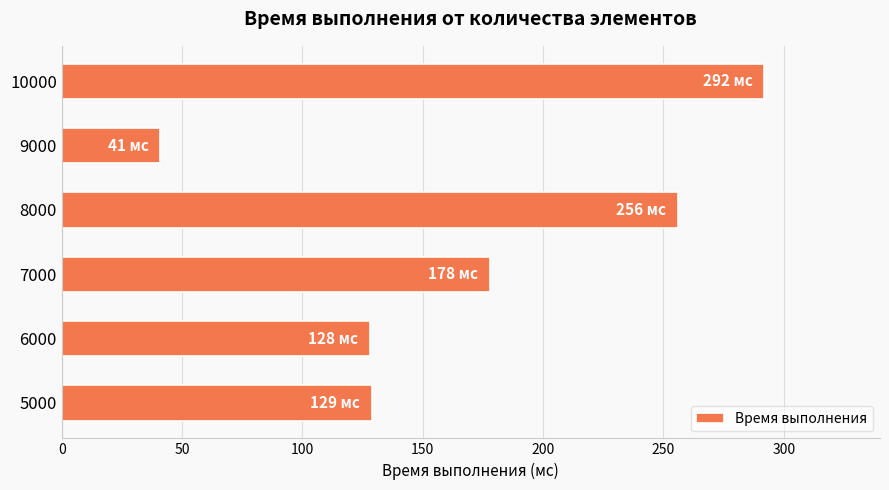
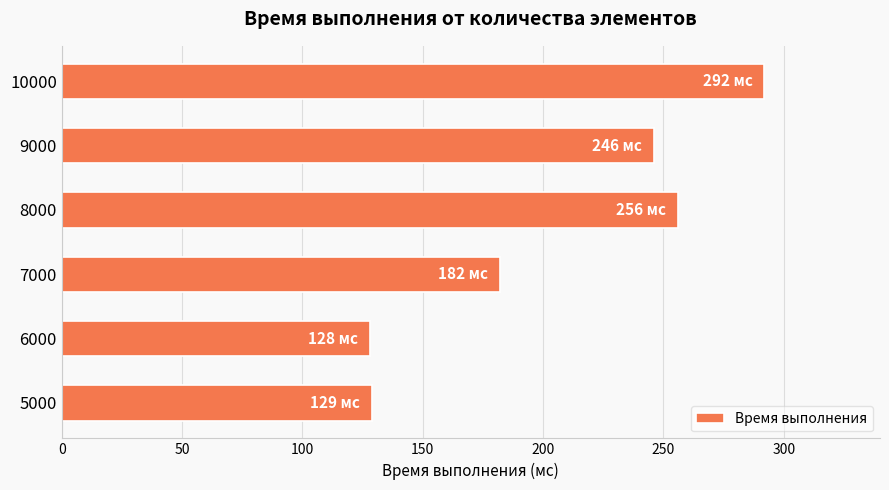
  {
    "10000": 292,
-   "9000": 41,
+   "9000": 246,
    "8000": 256,
-   "7000": 178,
+   "7000": 182,
    "6000": 128,
    "5000": 129
  }
